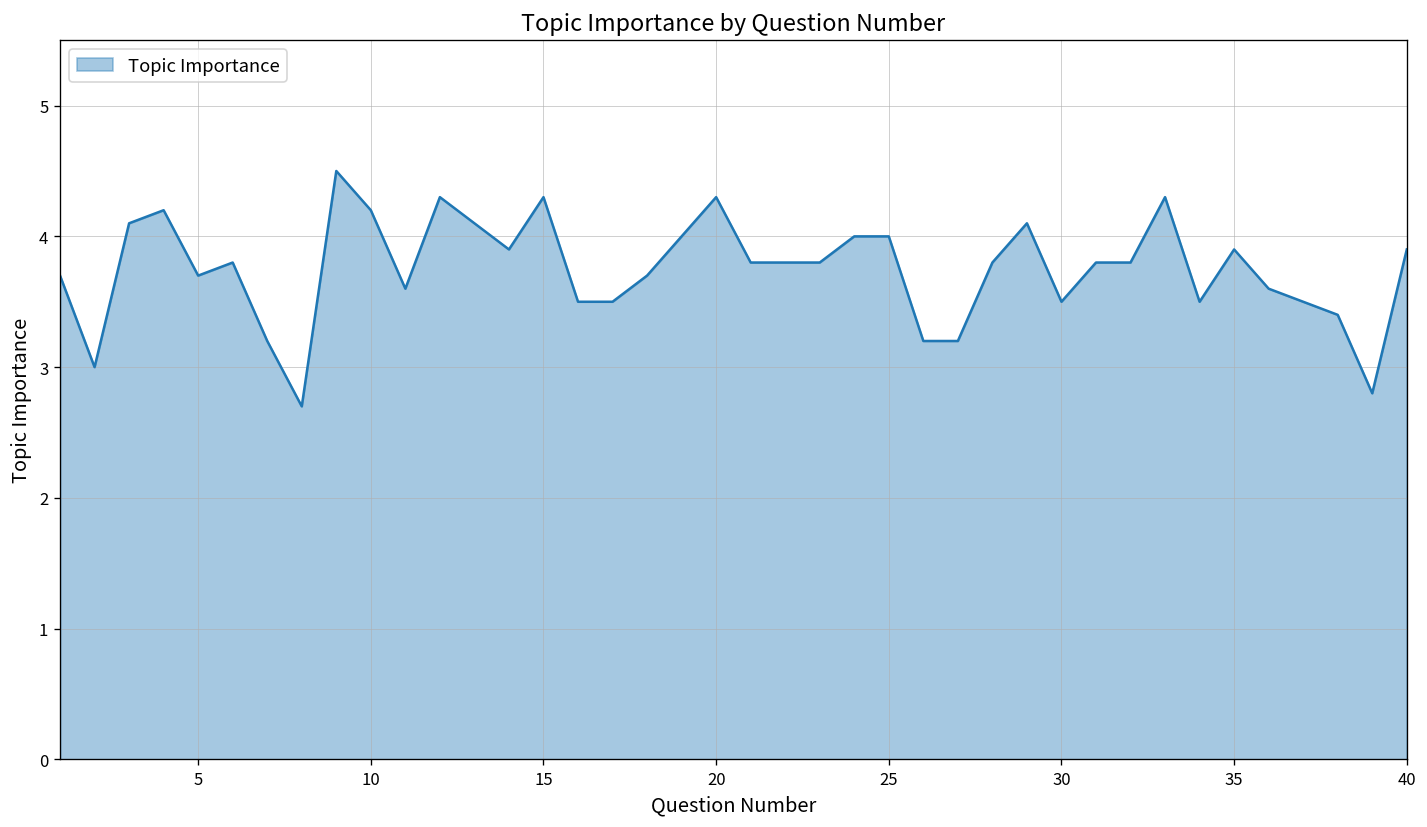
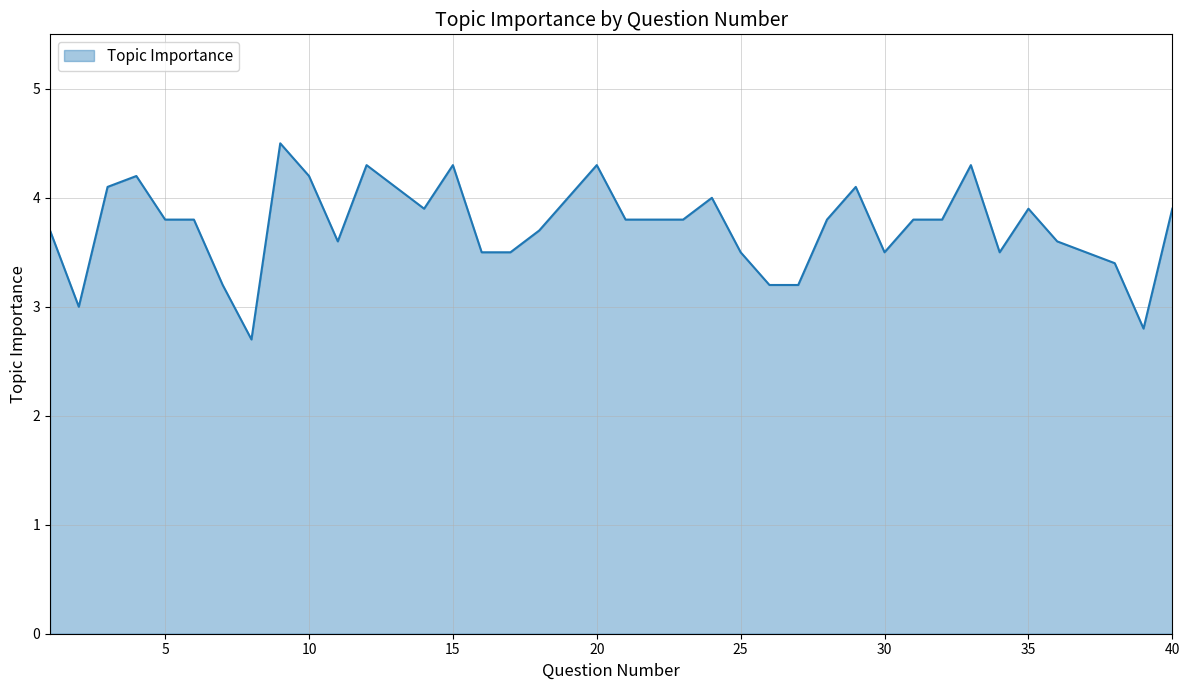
  {
-   "5": 3.7,
+   "5": 3.8,
    "10": 4.2,
    "15": 4.3,
    "20": 4.3,
-   "25": 4.0,
+   "25": 3.5,
    "30": 3.5,
    "35": 3.9,
    "40": 3.9
  }
